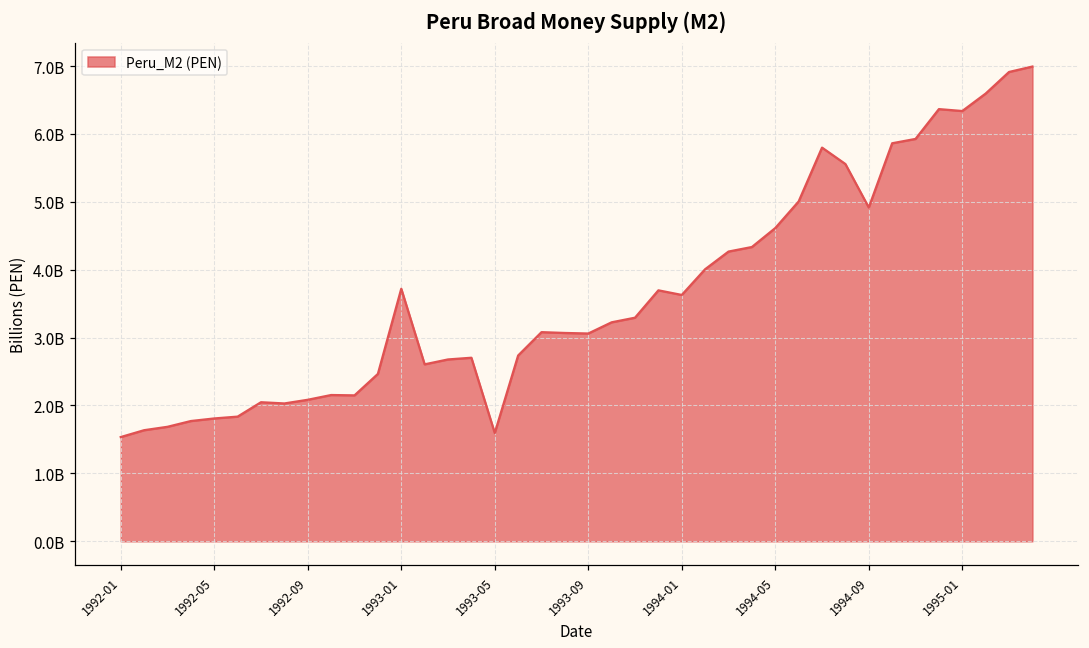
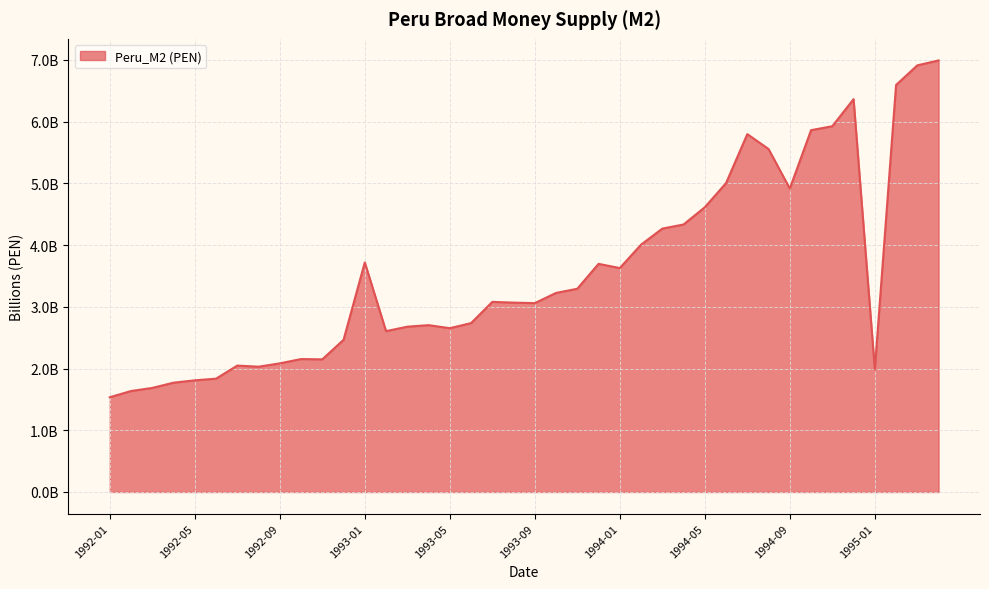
  {
    "1992-01": 1500000000,
    "1992-05": 1800000000,
    "1992-09": 2100000000,
    "1993-01": 3700000000,
-   "1993-05": 1600000000,
+   "1993-05": 2700000000,
    "1993-09": 3100000000,
    "1994-01": 3600000000,
    "1994-05": 4600000000,
    "1994-09": 4900000000,
-   "1995-01": 6300000000
+   "1995-01": 2000000000
  }
